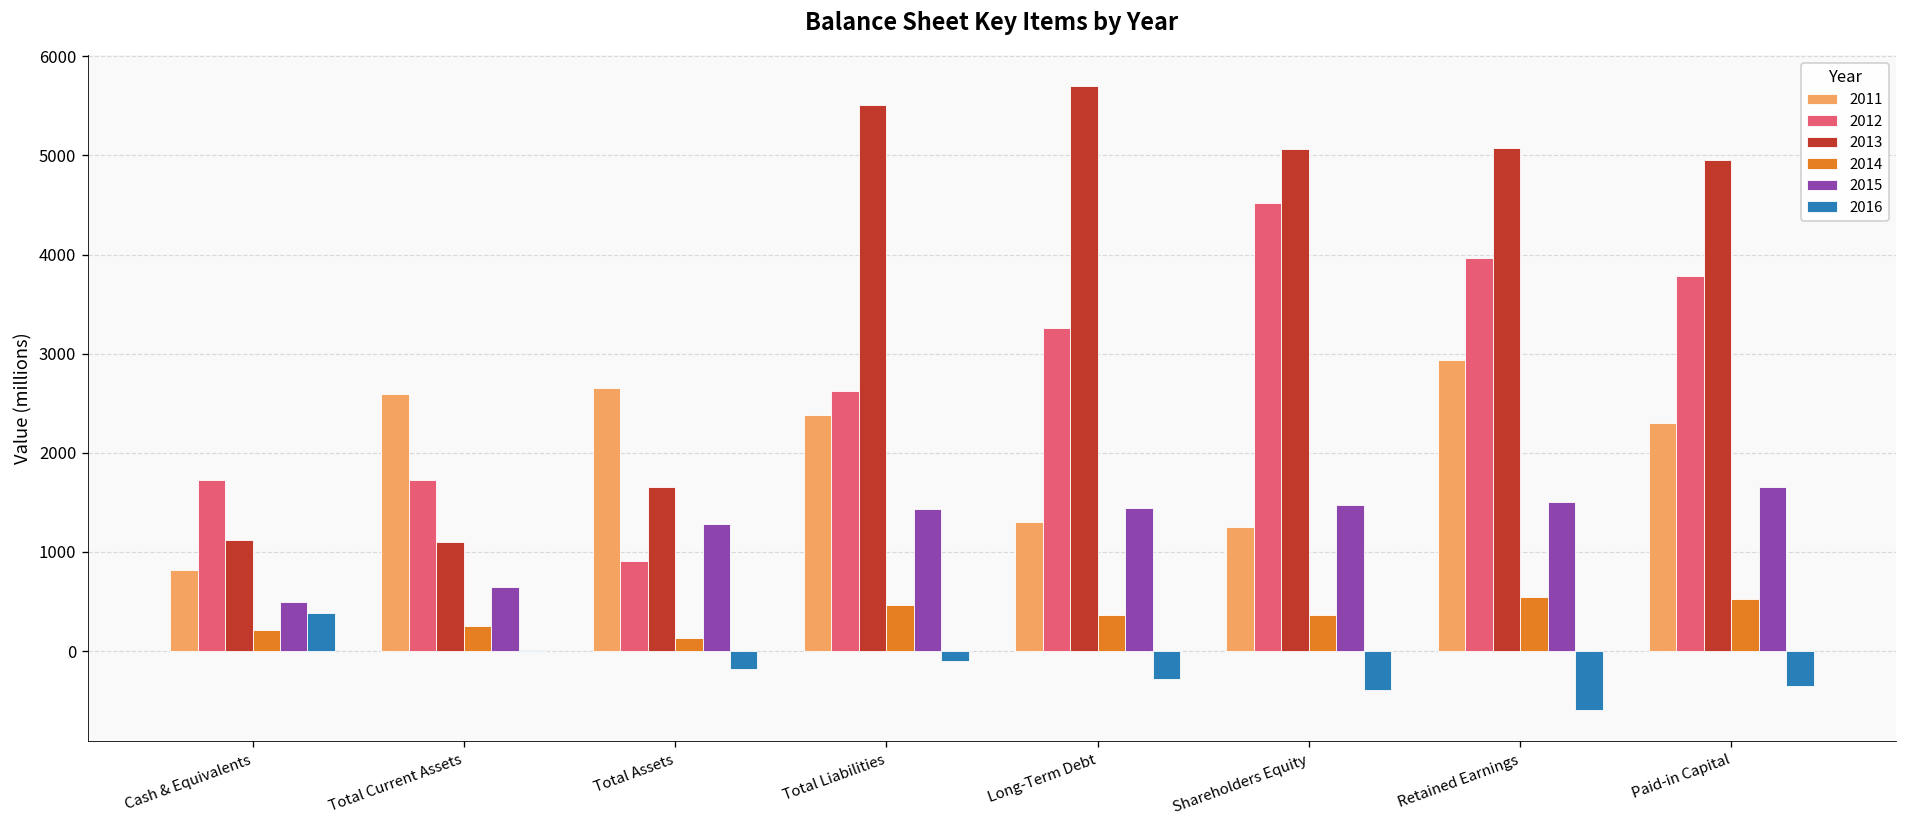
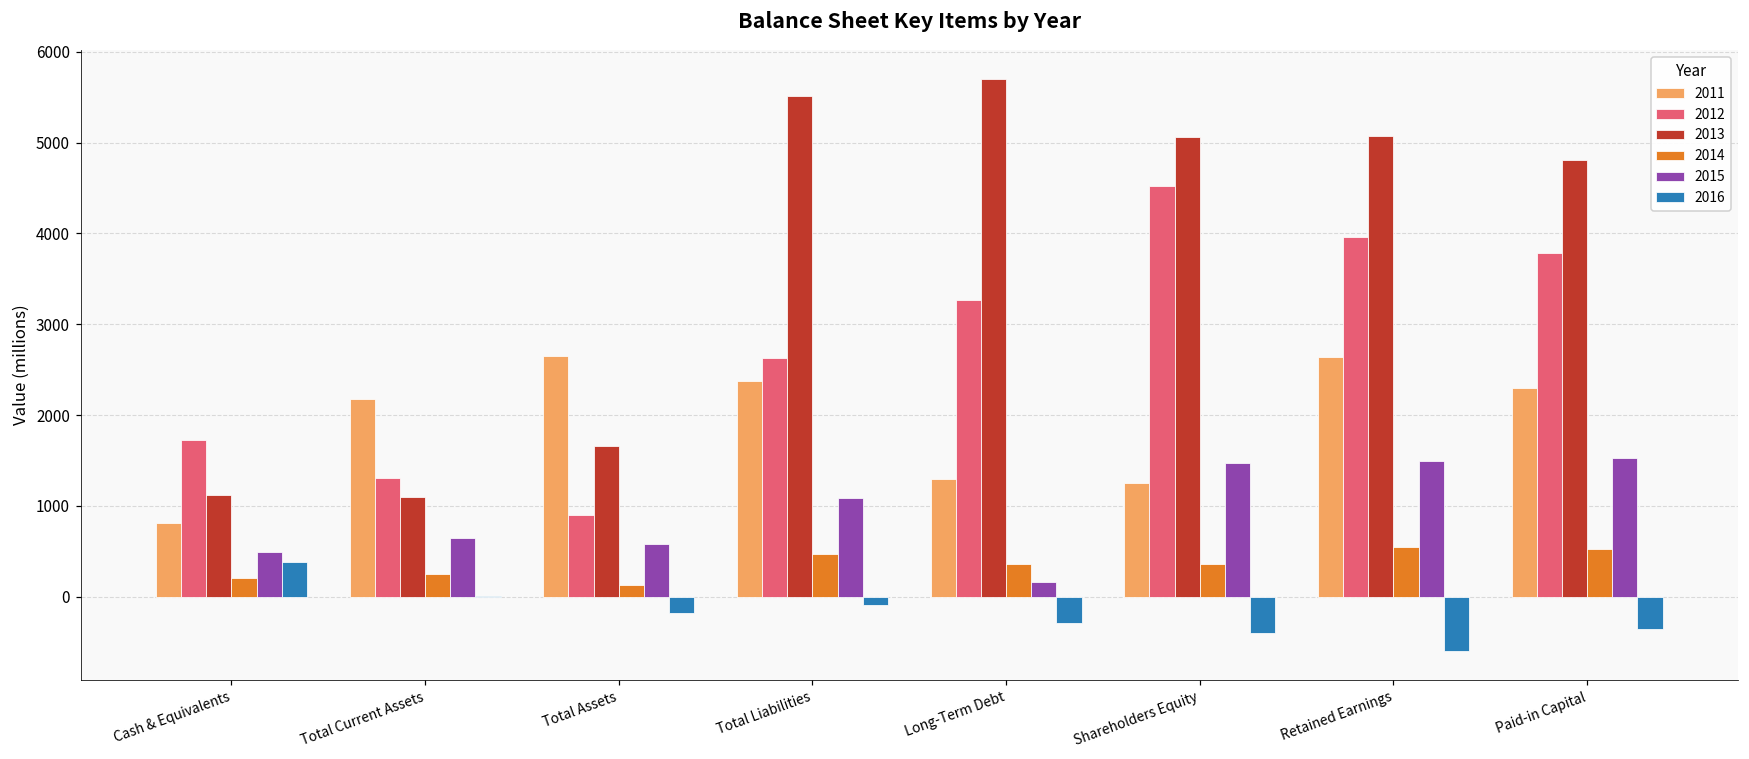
  {
    "2011": {
      "Cash & Equivalents": 800,
-     "Total Current Assets": 2600,
+     "Total Current Assets": 2200,
      "Total Assets": 2700,
      "Total Liabilities": 2400,
      "Long-Term Debt": 1300,
      "Shareholders Equity": 1300,
-     "Retained Earnings": 2900,
+     "Retained Earnings": 2600,
      "Paid-in Capital": 2300
    },
    "2012": {
      "Cash & Equivalents": 1700,
-     "Total Current Assets": 1700,
+     "Total Current Assets": 1300,
      "Total Assets": 900,
      "Total Liabilities": 2600,
      "Long-Term Debt": 3300,
      "Shareholders Equity": 4500,
      "Retained Earnings": 4000,
      "Paid-in Capital": 3800
    },
    "2013": {
      "Cash & Equivalents": 1100,
      "Total Current Assets": 1100,
      "Total Assets": 1700,
      "Total Liabilities": 5500,
      "Long-Term Debt": 5700,
      "Shareholders Equity": 5100,
      "Retained Earnings": 5100,
-     "Paid-in Capital": 5000
+     "Paid-in Capital": 4800
    },
    "2014": {
      "Cash & Equivalents": 200,
      "Total Current Assets": 300,
      "Total Assets": 100,
      "Total Liabilities": 500,
      "Long-Term Debt": 400,
      "Shareholders Equity": 400,
      "Retained Earnings": 500,
      "Paid-in Capital": 500
    },
    "2015": {
      "Cash & Equivalents": 500,
      "Total Current Assets": 600,
-     "Total Assets": 1300,
-     "Total Liabilities": 1400,
-     "Long-Term Debt": 1400,
+     "Total Assets": 600,
+     "Total Liabilities": 1100,
+     "Long-Term Debt": 200,
      "Shareholders Equity": 1500,
      "Retained Earnings": 1500,
-     "Paid-in Capital": 1700
+     "Paid-in Capital": 1500
    },
    "2016": {
      "Cash & Equivalents": 400,
      "Total Assets": -200,
      "Total Liabilities": -100,
      "Long-Term Debt": -300,
      "Shareholders Equity": -400,
      "Retained Earnings": -600,
      "Paid-in Capital": -400
    }
  }
